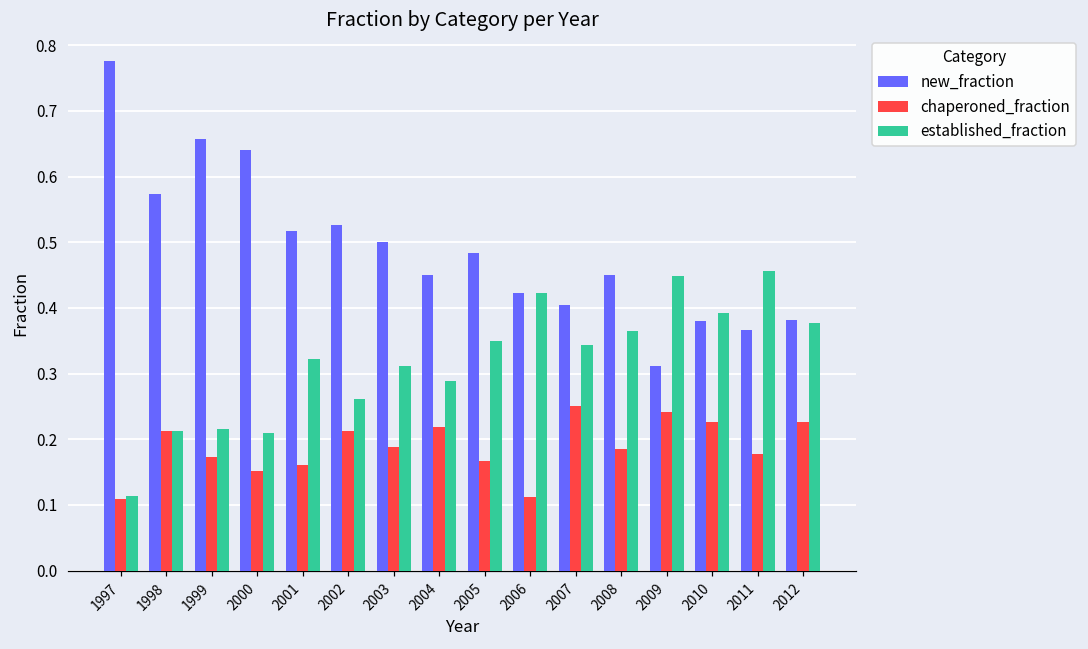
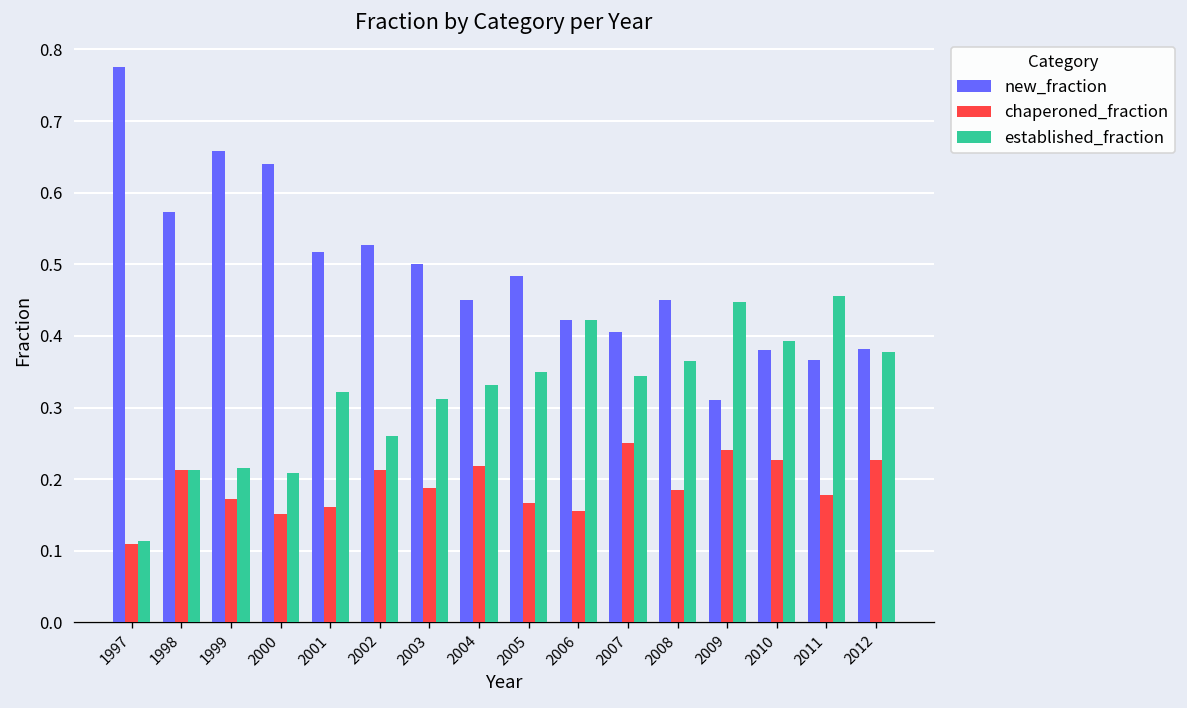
  {
    "new_fraction": {
      "1997": 0.78,
      "1998": 0.57,
      "1999": 0.66,
      "2000": 0.64,
      "2001": 0.52,
      "2002": 0.53,
      "2003": 0.50,
      "2004": 0.45,
      "2005": 0.48,
      "2006": 0.42,
      "2007": 0.41,
      "2008": 0.45,
      "2009": 0.31,
      "2010": 0.38,
      "2011": 0.37,
      "2012": 0.38
    },
    "chaperoned_fraction": {
      "1997": 0.11,
      "1998": 0.21,
      "1999": 0.17,
      "2000": 0.15,
      "2001": 0.16,
      "2002": 0.21,
      "2003": 0.19,
      "2004": 0.22,
      "2005": 0.17,
-     "2006": 0.11,
+     "2006": 0.16,
      "2007": 0.25,
      "2008": 0.19,
      "2009": 0.24,
      "2010": 0.23,
      "2011": 0.18,
      "2012": 0.23
    },
    "established_fraction": {
      "1997": 0.11,
      "1998": 0.21,
      "1999": 0.22,
      "2000": 0.21,
      "2001": 0.32,
      "2002": 0.26,
      "2003": 0.31,
-     "2004": 0.29,
+     "2004": 0.33,
      "2005": 0.35,
      "2006": 0.42,
      "2007": 0.34,
      "2008": 0.37,
      "2009": 0.45,
      "2010": 0.39,
      "2011": 0.46,
      "2012": 0.38
    }
  }
